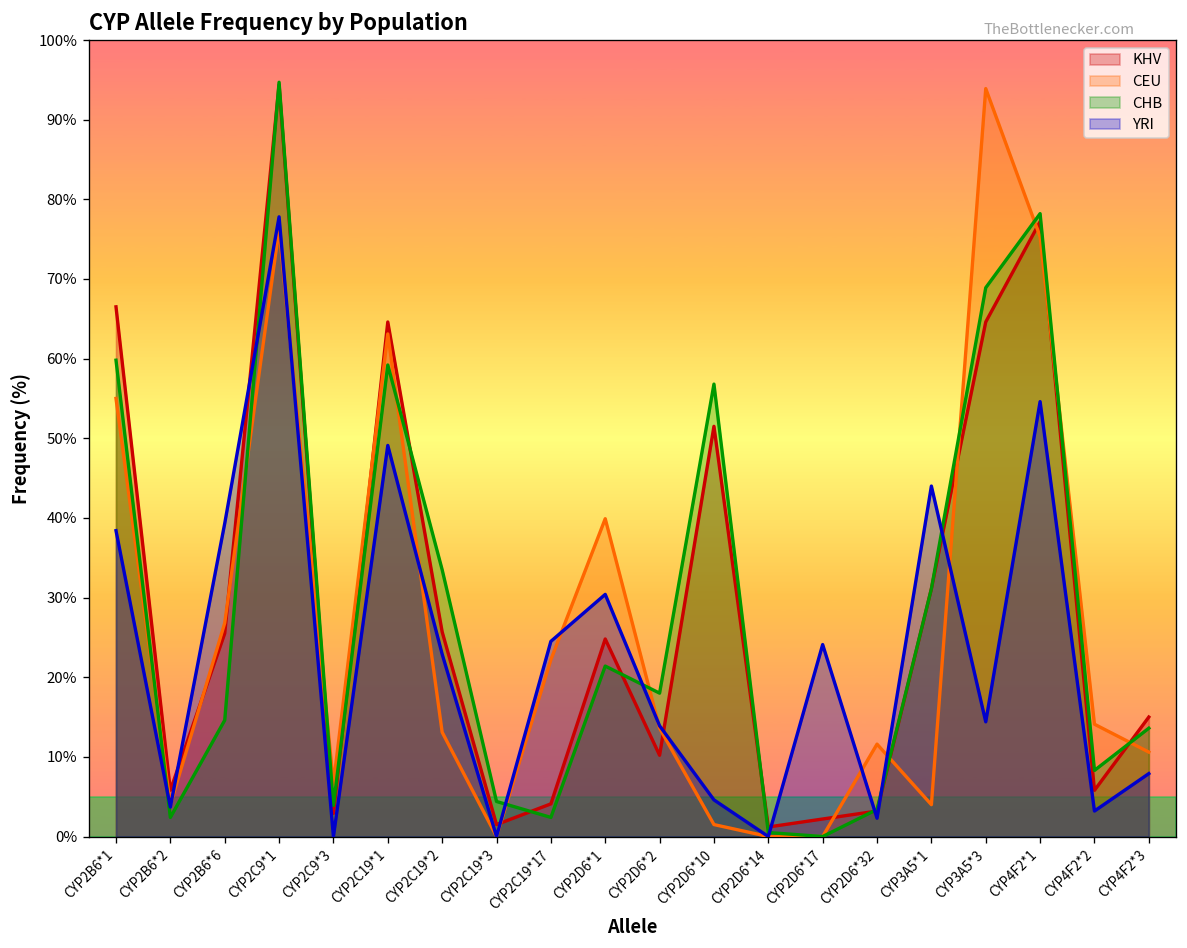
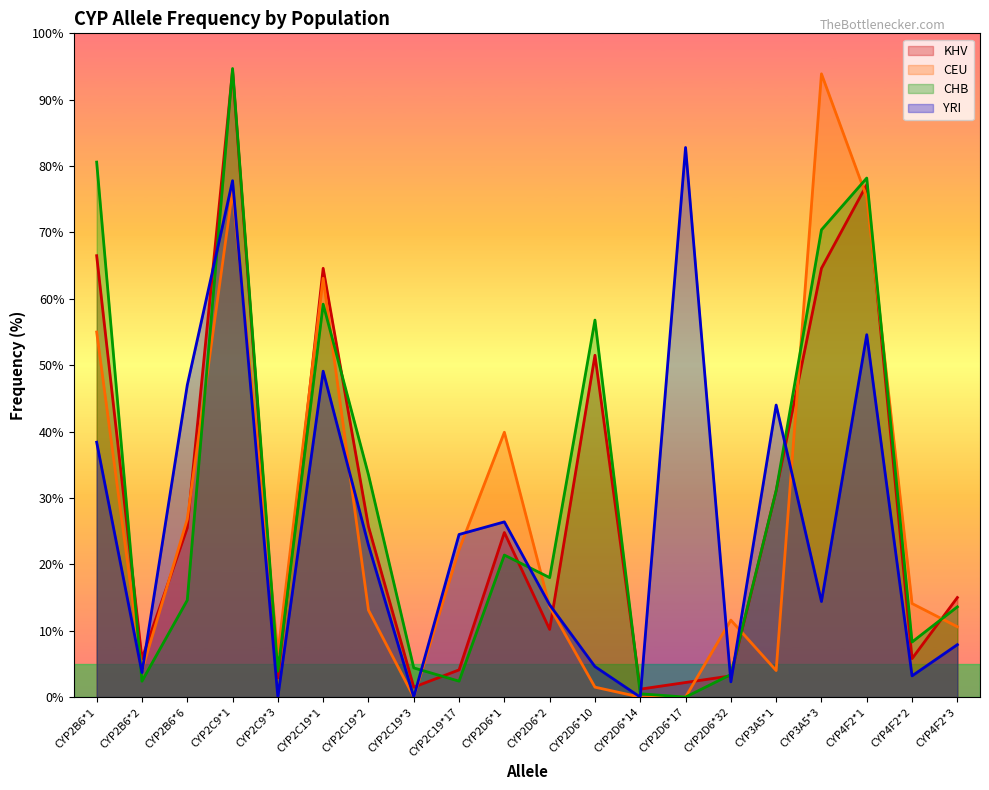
  {
    "CHB": {
-     "CYP2B6*1": "60%",
+     "CYP2B6*1": "81%",
      "CYP2B6*6": "15%",
      "CYP2C19*1": "59%",
      "CYP2C19*2": "34%",
      "CYP2D6*1": "21%",
      "CYP2D6*2": "18%",
      "CYP2D6*10": "57%",
-     "CYP3A5*3": "69%",
+     "CYP3A5*3": "70%",
      "CYP4F2*1": "78%",
      "CYP4F2*2": "8%",
      "CYP4F2*3": "14%"
    },
    "YRI": {
      "CYP2B6*1": "38%",
-     "CYP2B6*6": "39%",
+     "CYP2B6*6": "47%",
      "CYP2C9*1": "78%",
      "CYP2C19*1": "49%",
      "CYP2C19*2": "23%",
      "CYP2C19*17": "25%",
-     "CYP2D6*1": "30%",
-     "CYP2D6*17": "24%",
+     "CYP2D6*1": "26%",
+     "CYP2D6*17": "83%",
      "CYP3A5*1": "44%",
      "CYP3A5*3": "14%",
      "CYP4F2*1": "55%",
      "CYP4F2*3": "8%"
    }
  }
